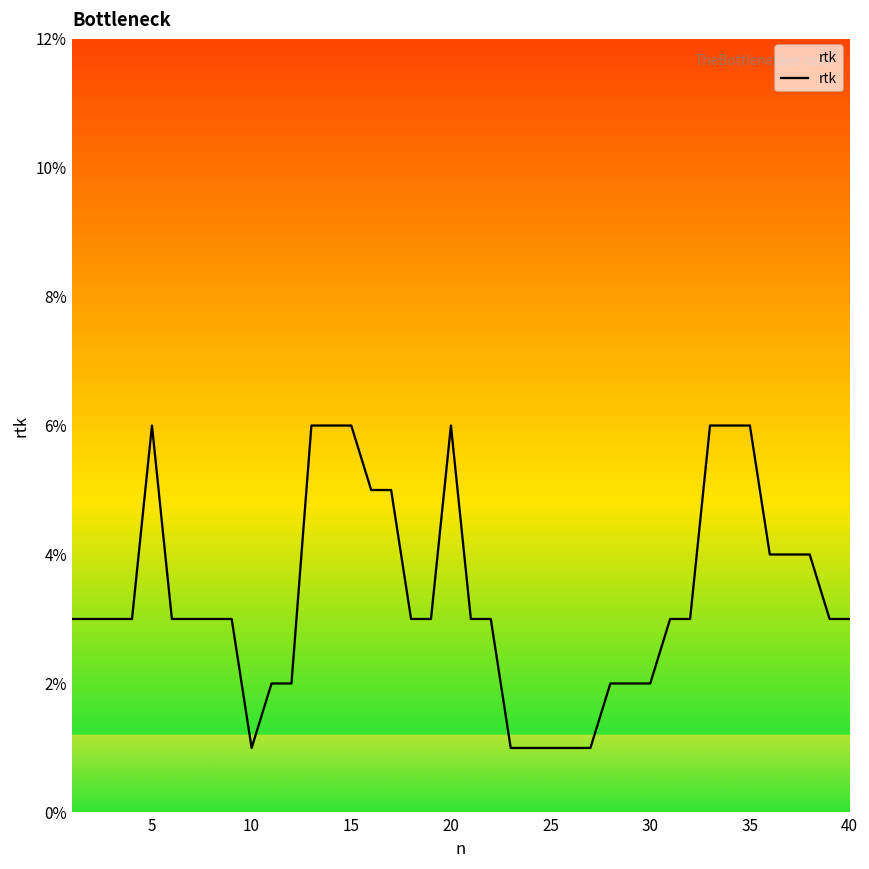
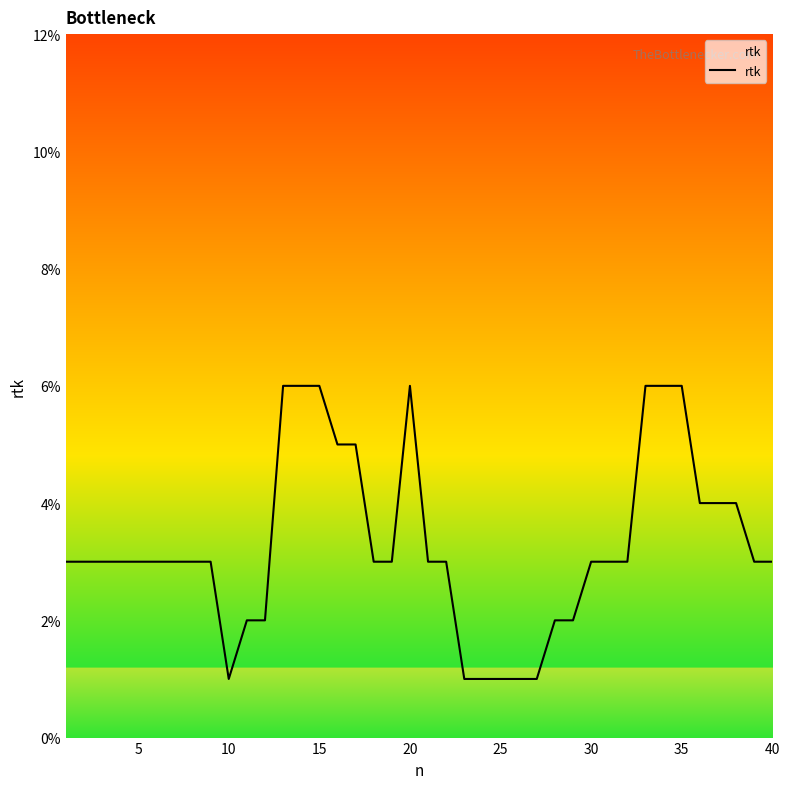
  {
-   "5": "6.0%",
+   "5": "3.0%",
    "10": "1.0%",
    "15": "6.0%",
    "20": "6.0%",
    "25": "1.0%",
-   "30": "2.0%",
+   "30": "3.0%",
    "35": "6.0%",
    "40": "3.0%"
  }
